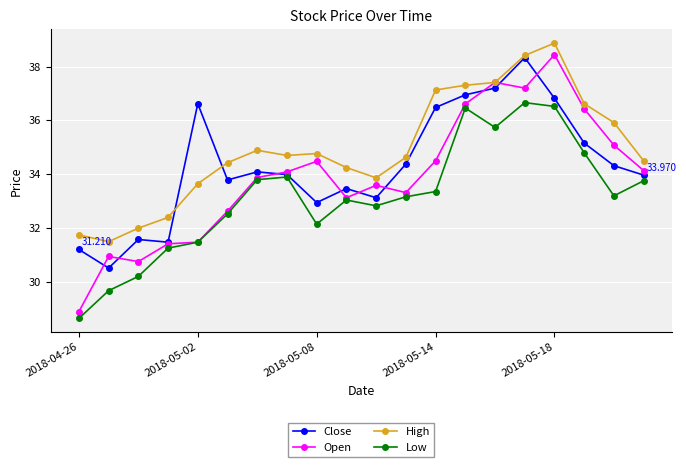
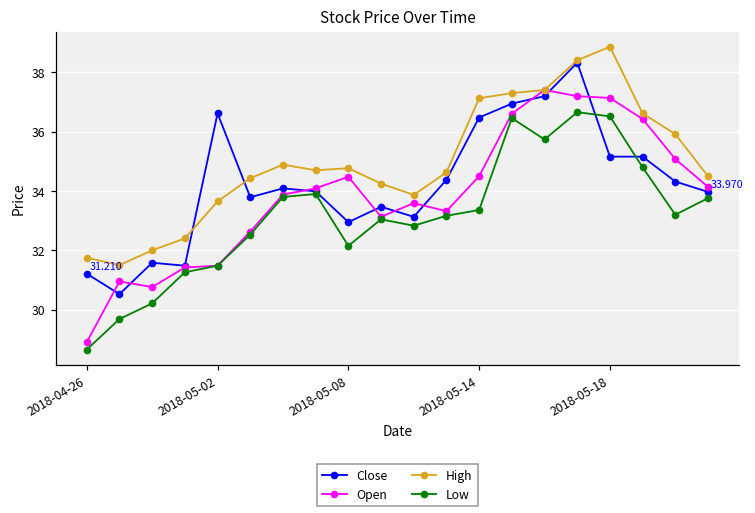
  {
    "Close": {
      "2018-05-02": 36.6,
      "2018-05-08": 33.0,
      "2018-05-14": 36.5,
-     "2018-05-18": 36.8
+     "2018-05-18": 35.2
    },
    "Open": {
      "2018-04-26": 28.9,
      "2018-05-08": 34.5,
      "2018-05-14": 34.5,
-     "2018-05-18": 38.4
+     "2018-05-18": 37.1
    },
    "High": {
      "2018-04-26": 31.8,
      "2018-05-02": 33.7,
      "2018-05-08": 34.8,
      "2018-05-14": 37.1,
      "2018-05-18": 38.9
    },
    "Low": {
      "2018-04-26": 28.6,
      "2018-05-08": 32.2,
      "2018-05-14": 33.4,
      "2018-05-18": 36.5
    }
  }
